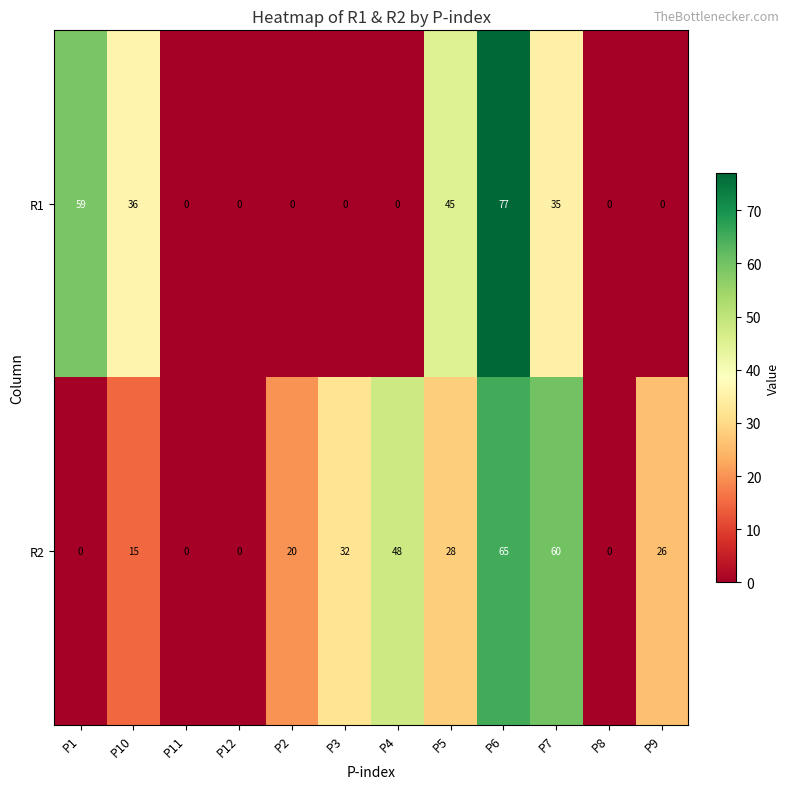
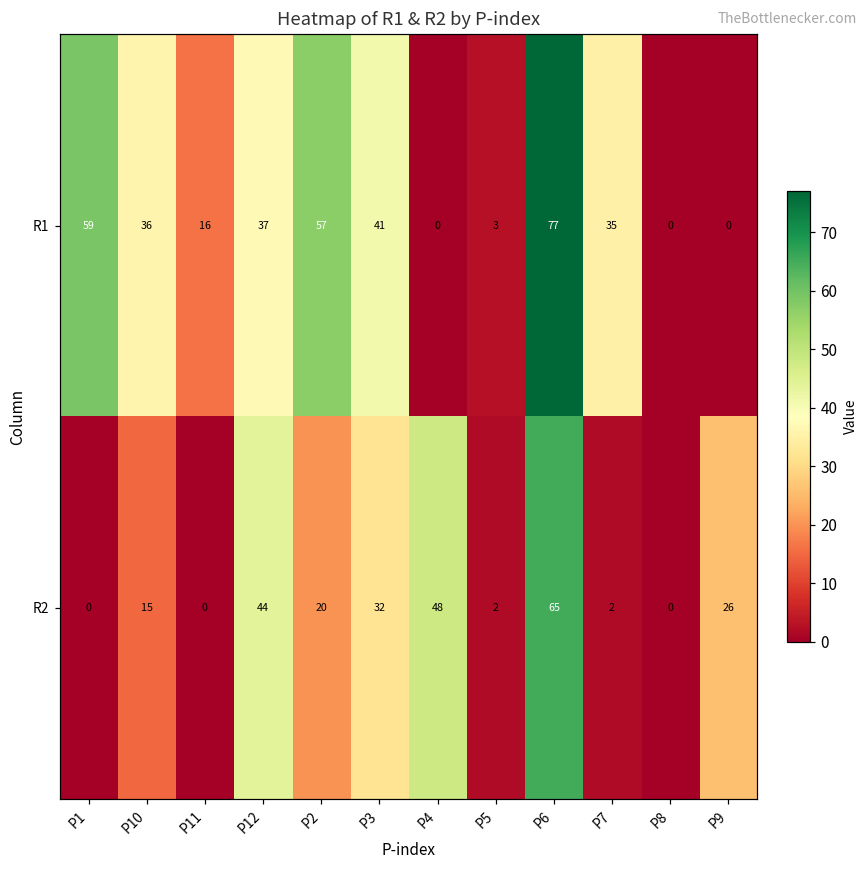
  {
    "R1": {
      "P1": 59,
      "P10": 36,
-     "P11": 0,
-     "P12": 0,
-     "P2": 0,
-     "P3": 0,
+     "P11": 16,
+     "P12": 37,
+     "P2": 57,
+     "P3": 41,
      "P4": 0,
-     "P5": 45,
+     "P5": 3,
      "P6": 77,
      "P7": 35,
      "P8": 0,
      "P9": 0
    },
    "R2": {
      "P1": 0,
      "P10": 15,
      "P11": 0,
-     "P12": 0,
+     "P12": 44,
      "P2": 20,
      "P3": 32,
      "P4": 48,
-     "P5": 28,
+     "P5": 2,
      "P6": 65,
-     "P7": 60,
+     "P7": 2,
      "P8": 0,
      "P9": 26
    }
  }
